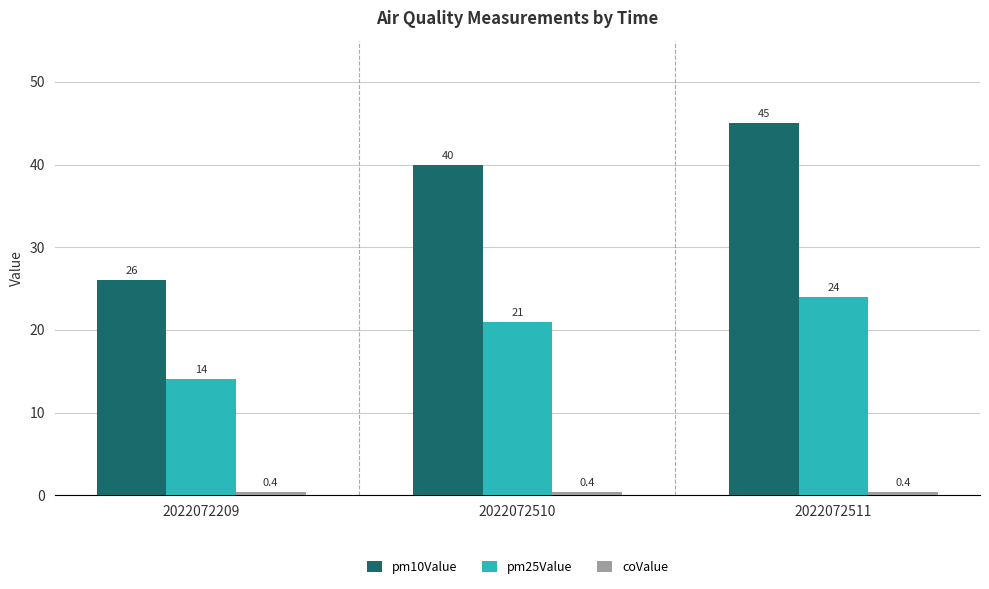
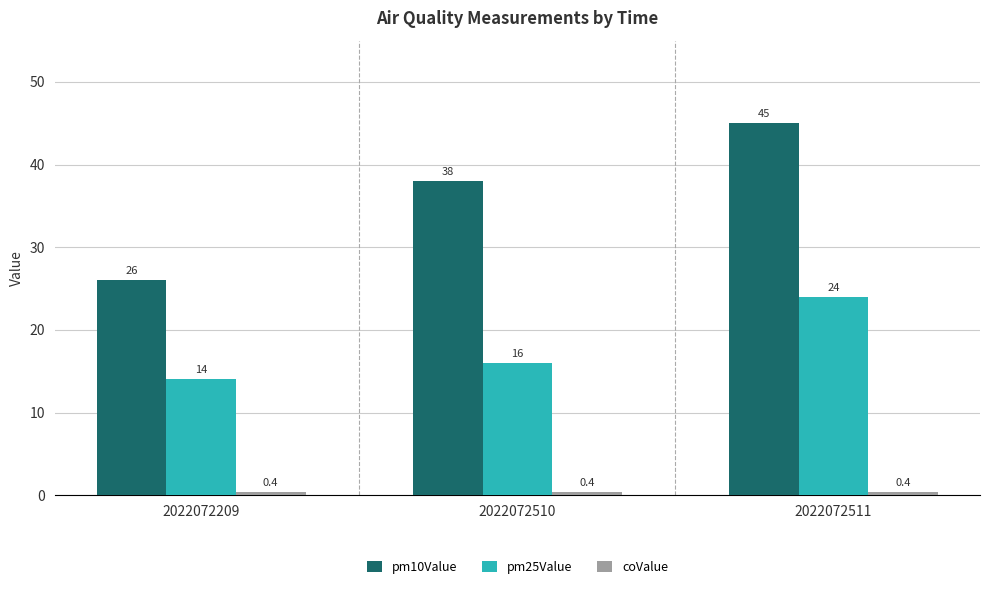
  {
    "pm10Value": {
      "2022072209": 26,
-     "2022072510": 40,
+     "2022072510": 38,
      "2022072511": 45
    },
    "pm25Value": {
      "2022072209": 14,
-     "2022072510": 21,
+     "2022072510": 16,
      "2022072511": 24
    },
    "coValue": {
      "2022072209": 0.4,
      "2022072510": 0.4,
      "2022072511": 0.4
    }
  }
